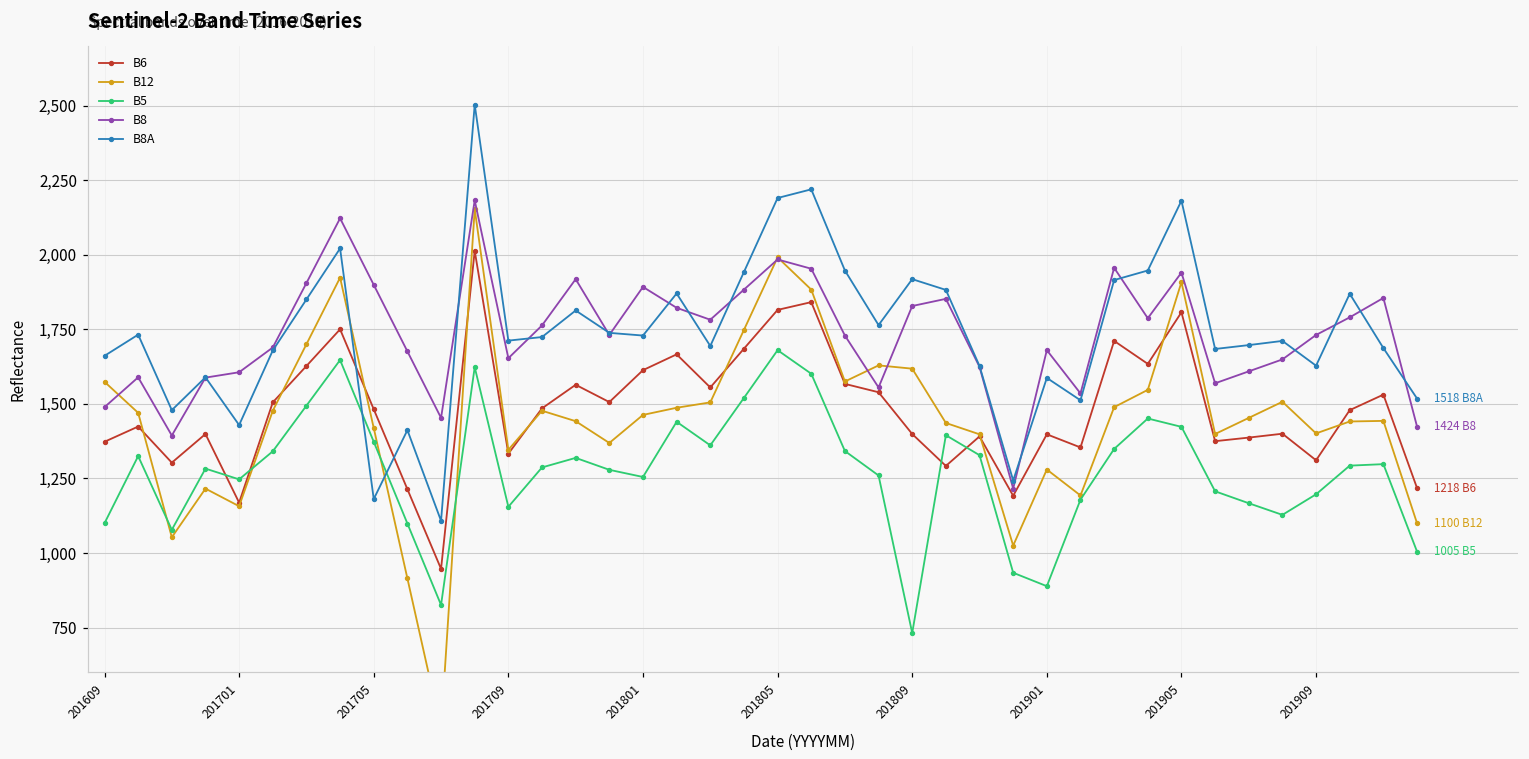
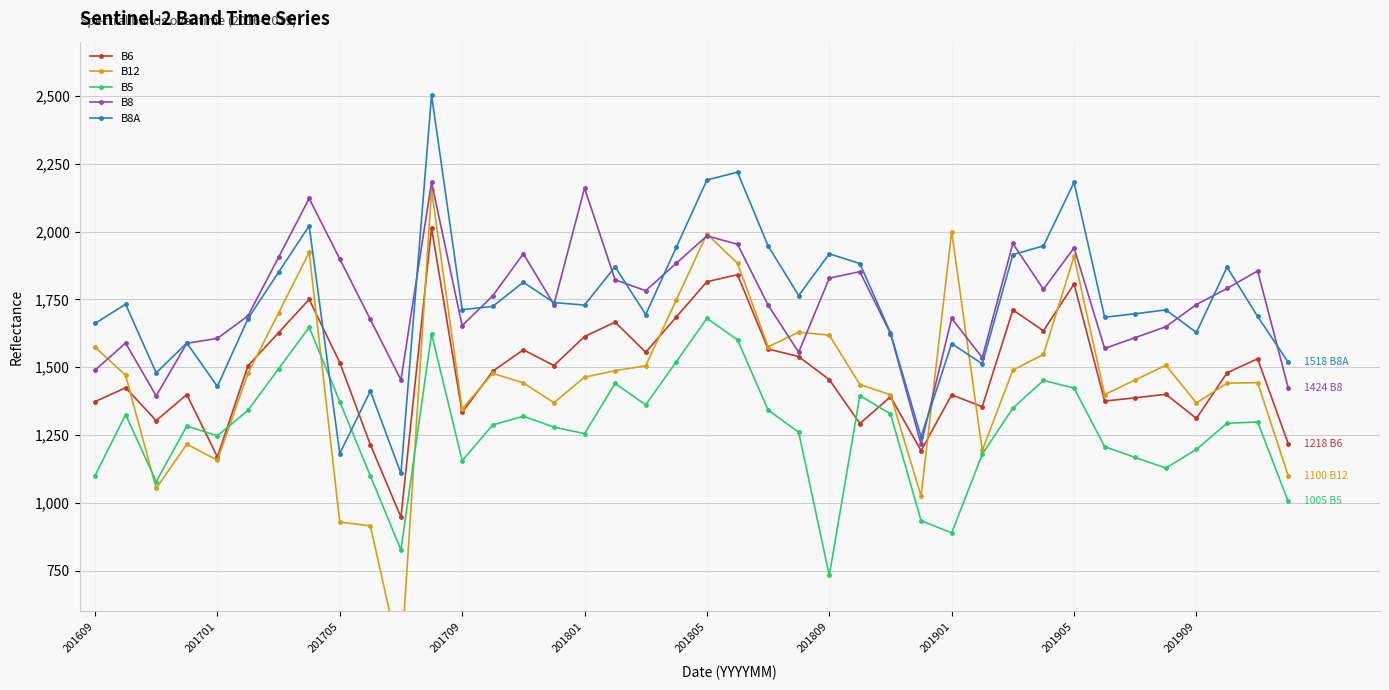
  {
    "B6": {
      "201609": "1,370",
      "201701": "1,170",
-     "201705": "1,480",
+     "201705": "1,520",
      "201709": "1,330",
      "201801": "1,610",
      "201805": "1,820",
-     "201809": "1,400",
+     "201809": "1,450",
      "201901": "1,400",
      "201905": "1,810",
      "201909": "1,310"
    },
    "B12": {
      "201609": "1,570",
      "201701": "1,160",
-     "201705": "1,420",
+     "201705": "930",
      "201709": "1,350",
      "201801": "1,460",
      "201809": "1,620",
-     "201901": "1,280",
+     "201901": "2,000",
      "201905": "1,910",
-     "201909": "1,400"
+     "201909": "1,370"
    },
    "B5": {
      "201609": "1,100",
      "201701": "1,250",
      "201705": "1,370",
      "201709": "1,160",
      "201801": "1,260",
      "201805": "1,680",
      "201809": "730",
      "201901": "890",
      "201905": "1,420",
      "201909": "1,200"
    },
    "B8": {
      "201609": "1,490",
      "201701": "1,610",
      "201705": "1,900",
      "201709": "1,650",
-     "201801": "1,890",
+     "201801": "2,160",
      "201809": "1,830",
      "201901": "1,680",
      "201905": "1,940",
      "201909": "1,730"
    },
    "B8A": {
      "201609": "1,660",
      "201701": "1,430",
      "201705": "1,180",
      "201709": "1,710",
      "201801": "1,730",
      "201805": "2,190",
      "201809": "1,920",
      "201901": "1,590",
      "201905": "2,180",
      "201909": "1,630"
    }
  }
